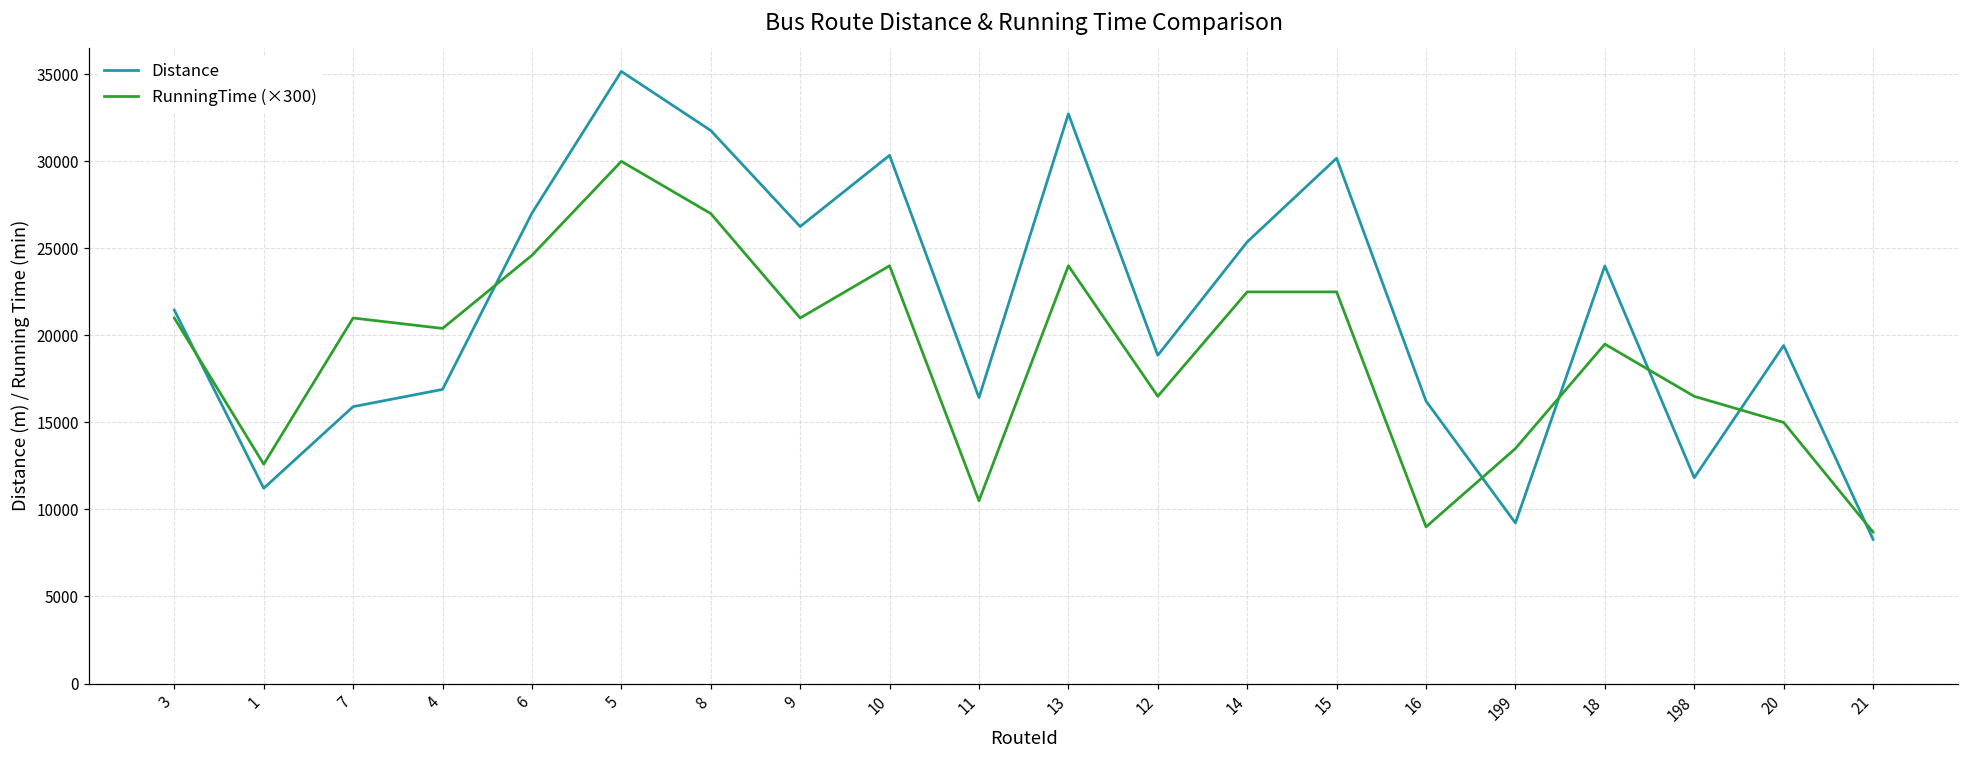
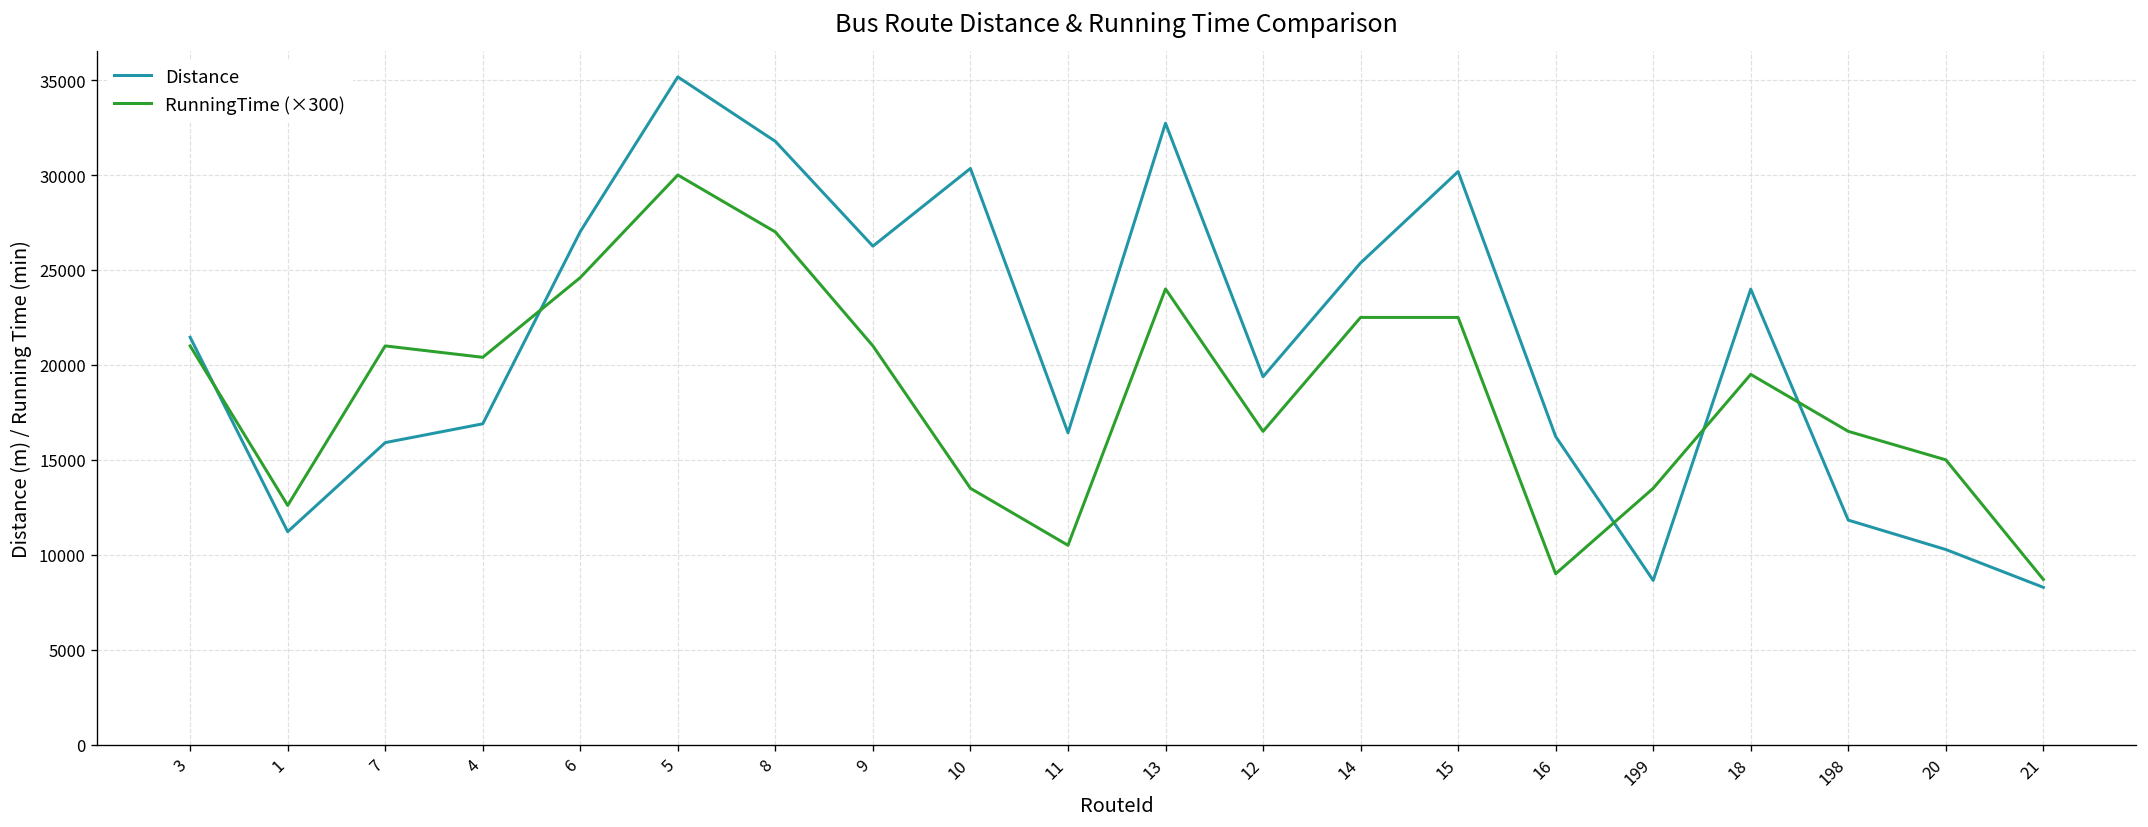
  {
    "Distance": {
      "3": 21500,
      "1": 11200,
      "7": 15900,
      "4": 16900,
      "6": 27000,
      "5": 35200,
      "8": 31800,
      "9": 26300,
      "10": 30300,
      "11": 16400,
      "13": 32700,
-     "12": 18900,
+     "12": 19400,
      "14": 25400,
      "15": 30200,
      "16": 16200,
-     "199": 9200,
+     "199": 8700,
      "18": 24000,
      "198": 11800,
-     "20": 19400,
+     "20": 10300,
      "21": 8300
    },
    "RunningTime (×300)": {
      "3": 21000,
      "1": 12600,
      "7": 21000,
      "4": 20400,
      "6": 24600,
      "5": 30000,
      "8": 27000,
      "9": 21000,
-     "10": 24000,
+     "10": 13500,
      "11": 10500,
      "13": 24000,
      "12": 16500,
      "14": 22500,
      "15": 22500,
      "16": 9000,
      "199": 13500,
      "18": 19500,
      "198": 16500,
      "20": 15000,
      "21": 8700
    }
  }
